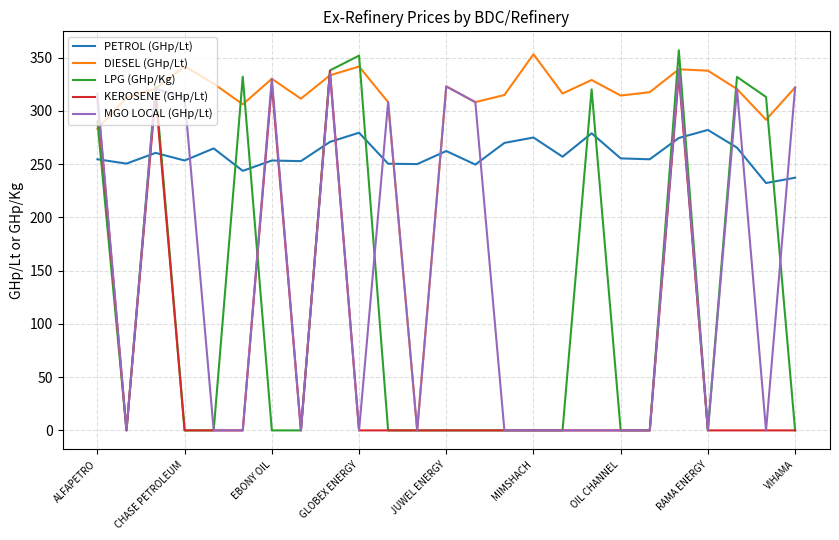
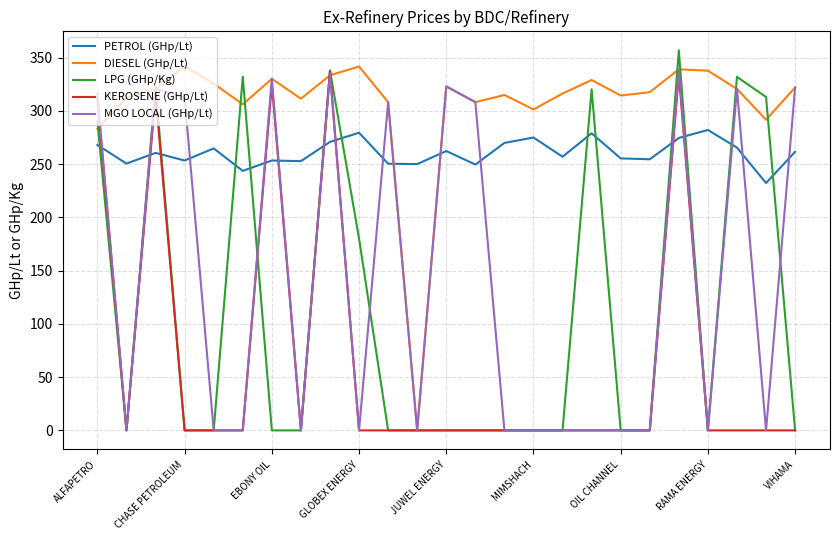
  {
    "PETROL (GHp/Lt)": {
-     "ALFAPETRO": 255,
+     "ALFAPETRO": 268,
      "CHASE PETROLEUM": 253,
      "EBONY OIL": 253,
      "GLOBEX ENERGY": 280,
      "JUWEL ENERGY": 262,
      "MIMSHACH": 275,
      "OIL CHANNEL": 255,
      "RAMA ENERGY": 282,
-     "VIHAMA": 237
+     "VIHAMA": 262
    },
    "DIESEL (GHp/Lt)": {
      "ALFAPETRO": 283,
      "GLOBEX ENERGY": 342,
-     "MIMSHACH": 353,
+     "MIMSHACH": 301,
      "OIL CHANNEL": 314,
      "RAMA ENERGY": 338
    },
    "LPG (GHp/Kg)": {
      "EBONY OIL": 0,
-     "GLOBEX ENERGY": 352
+     "GLOBEX ENERGY": 180
    },
    "KEROSENE (GHp/Lt)": {
      "EBONY OIL": 325
    }
  }
